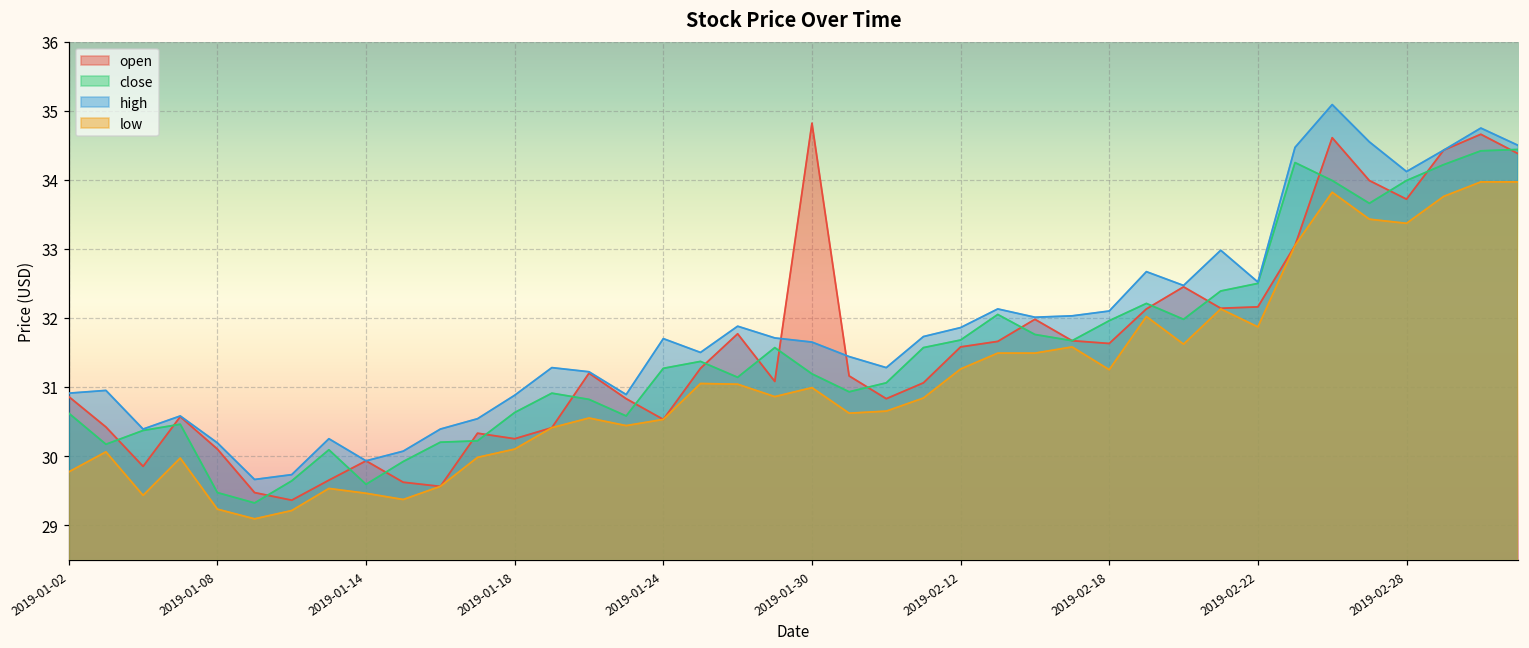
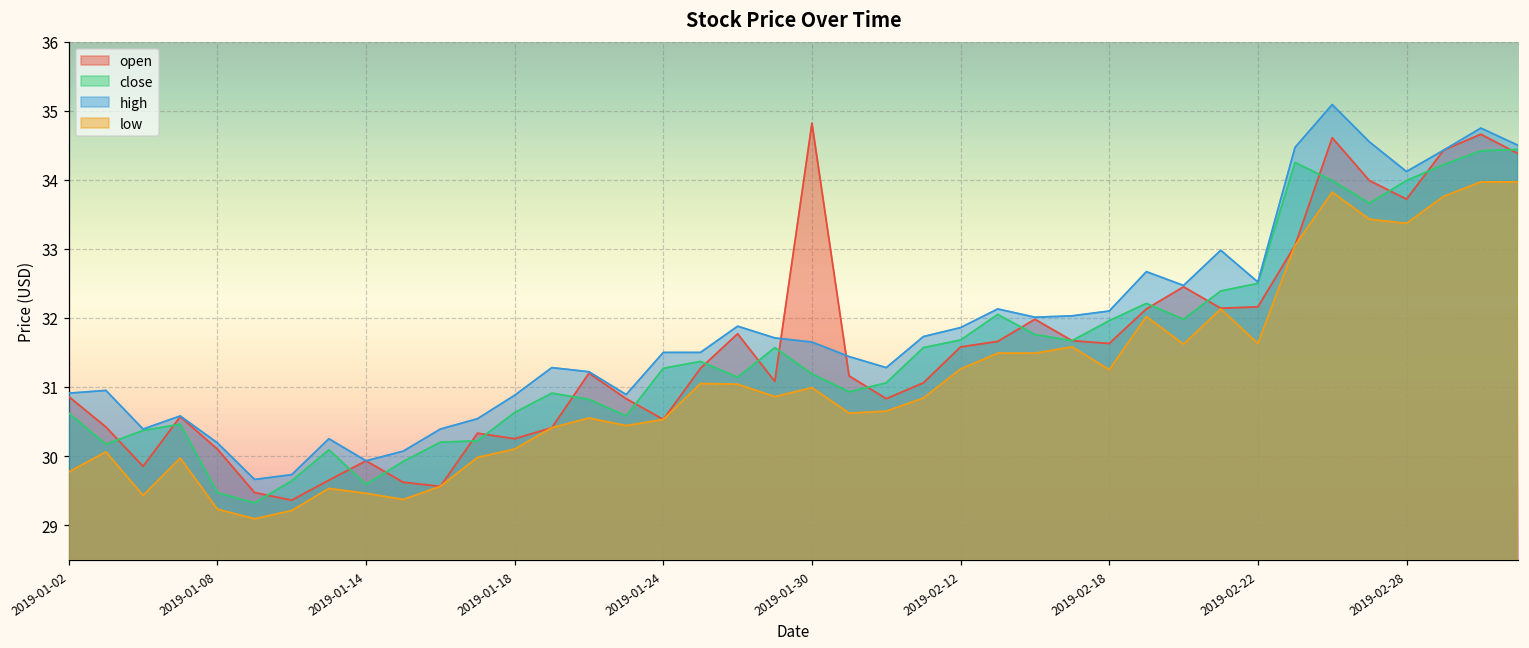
  {
    "open": {
      "2019-01-02": 30.9,
      "2019-01-08": 30.1,
      "2019-01-18": 30.3,
      "2019-01-30": 34.8,
      "2019-02-12": 31.6,
      "2019-02-18": 31.6,
      "2019-02-22": 32.2,
      "2019-02-28": 33.7
    },
    "close": {
      "2019-01-02": 30.6,
      "2019-01-08": 29.5,
      "2019-01-14": 29.6,
      "2019-01-18": 30.6,
      "2019-01-24": 31.3,
      "2019-01-30": 31.2,
      "2019-02-12": 31.7,
      "2019-02-18": 32.0,
      "2019-02-28": 34.0
    },
    "high": {
      "2019-01-02": 30.9,
      "2019-01-08": 30.2,
      "2019-01-18": 30.9,
-     "2019-01-24": 31.7,
+     "2019-01-24": 31.5,
      "2019-01-30": 31.7,
      "2019-02-12": 31.9,
      "2019-02-18": 32.1,
      "2019-02-28": 34.1
    },
    "low": {
      "2019-01-02": 29.8,
      "2019-01-08": 29.2,
      "2019-01-14": 29.5,
      "2019-01-18": 30.1,
      "2019-01-30": 31.0,
      "2019-02-12": 31.3,
      "2019-02-18": 31.3,
-     "2019-02-22": 31.9,
+     "2019-02-22": 31.6,
      "2019-02-28": 33.4
    }
  }
